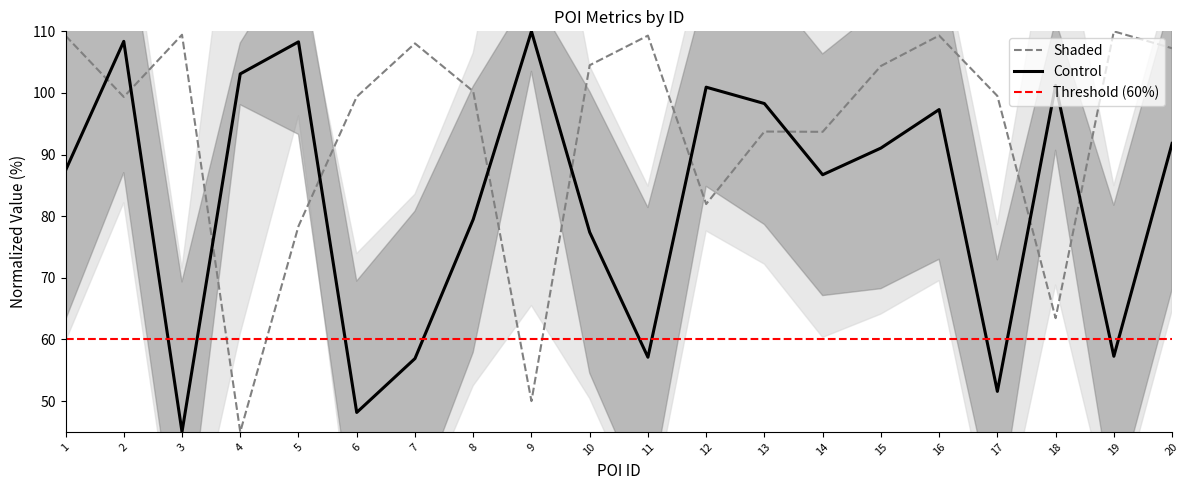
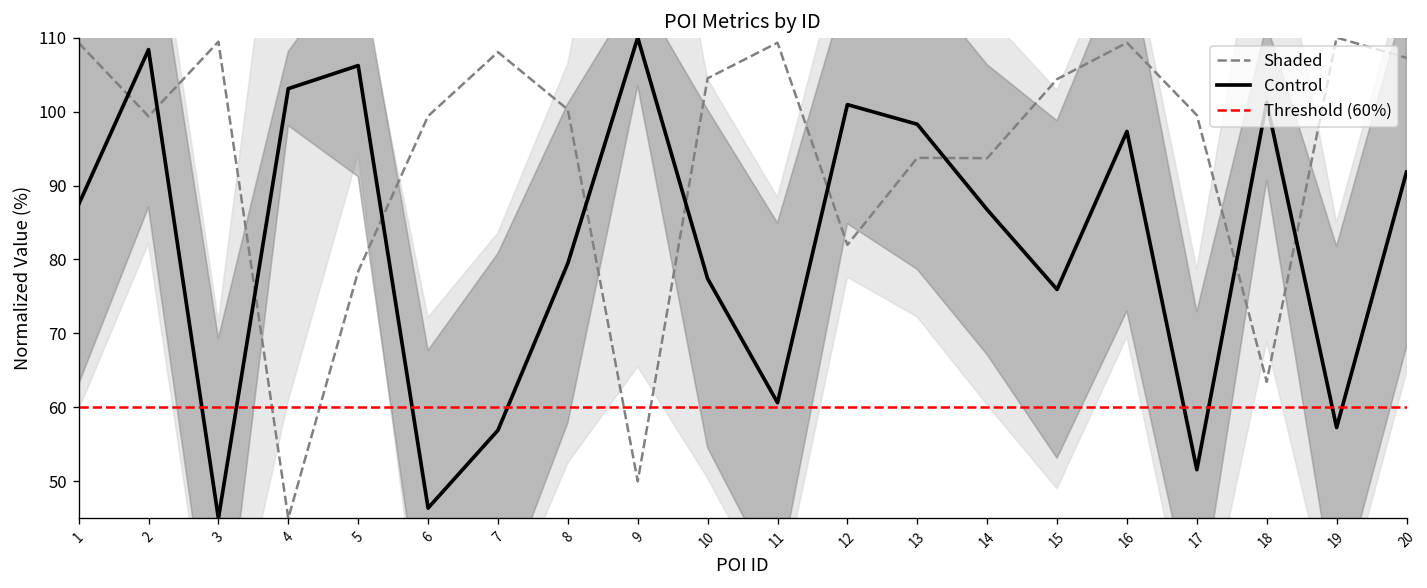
  {
    "Control": {
      "1": 87,
      "2": 108,
      "3": 45,
      "4": 103,
-     "5": 108,
-     "6": 48,
+     "5": 106,
+     "6": 46,
      "7": 57,
      "8": 79,
      "9": 110,
      "10": 77,
-     "11": 57,
+     "11": 61,
      "12": 101,
      "13": 98,
      "14": 87,
-     "15": 91,
+     "15": 76,
      "16": 97,
      "17": 52,
      "19": 57,
      "20": 92
    }
  }
